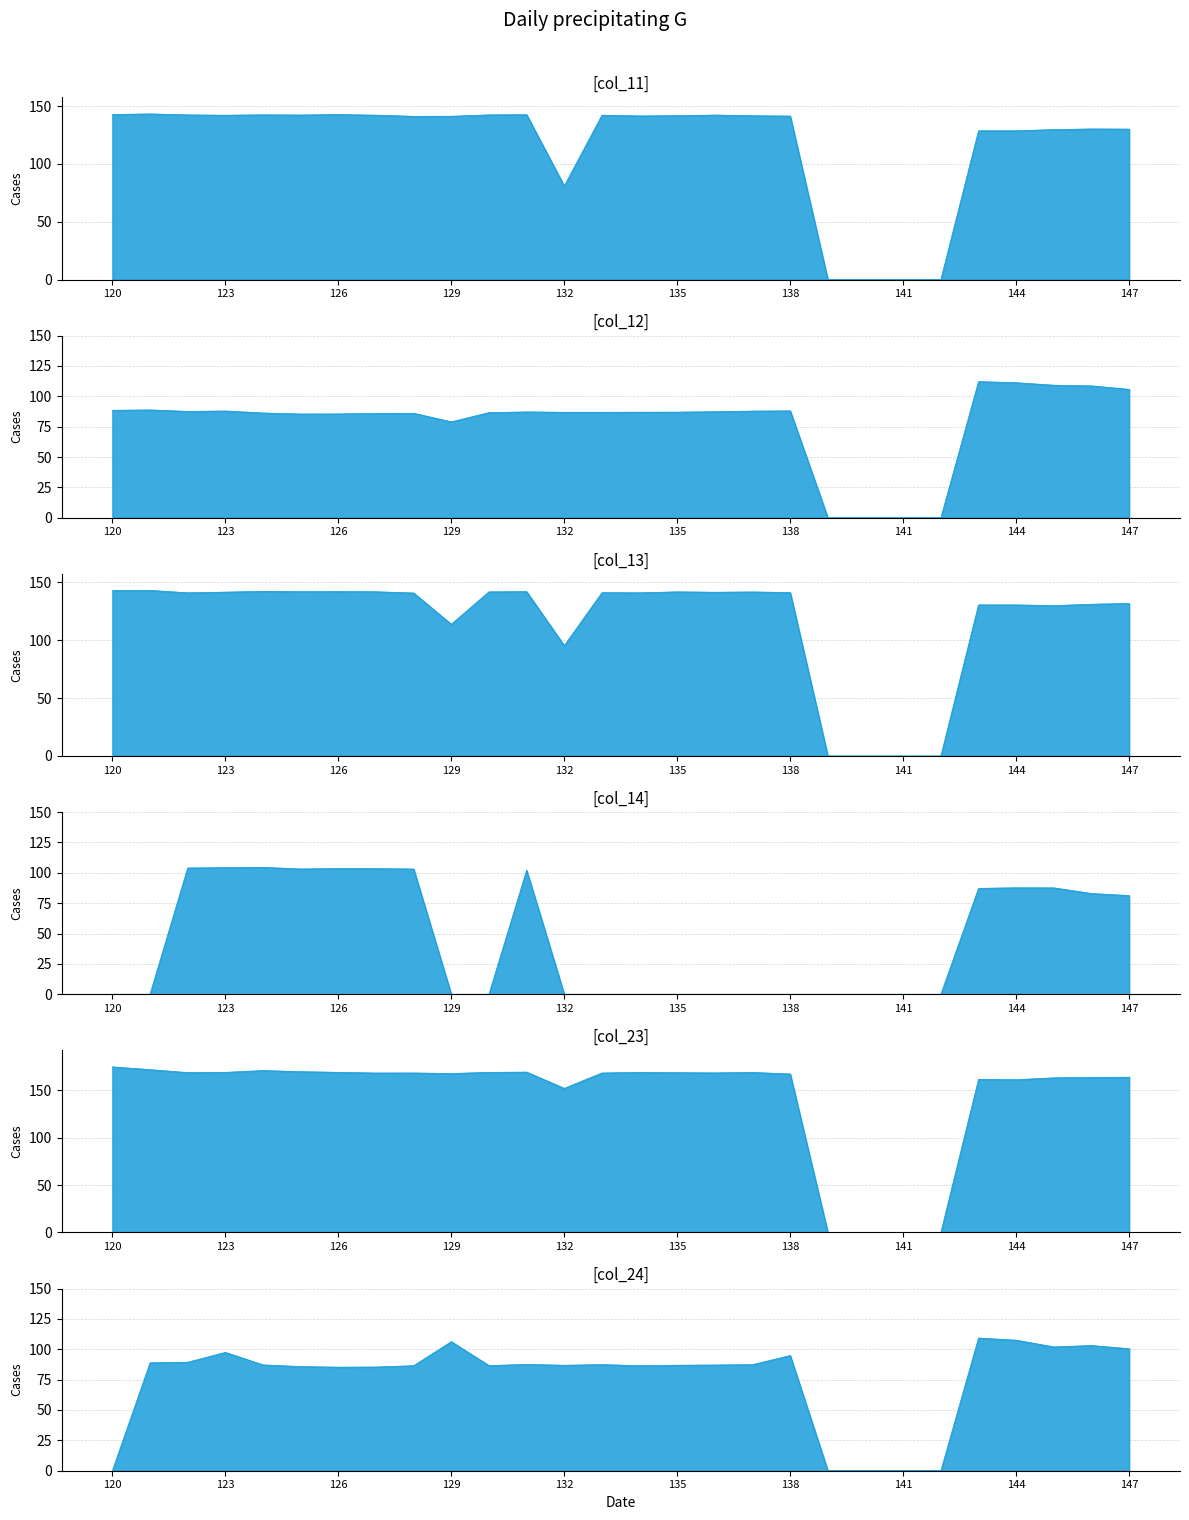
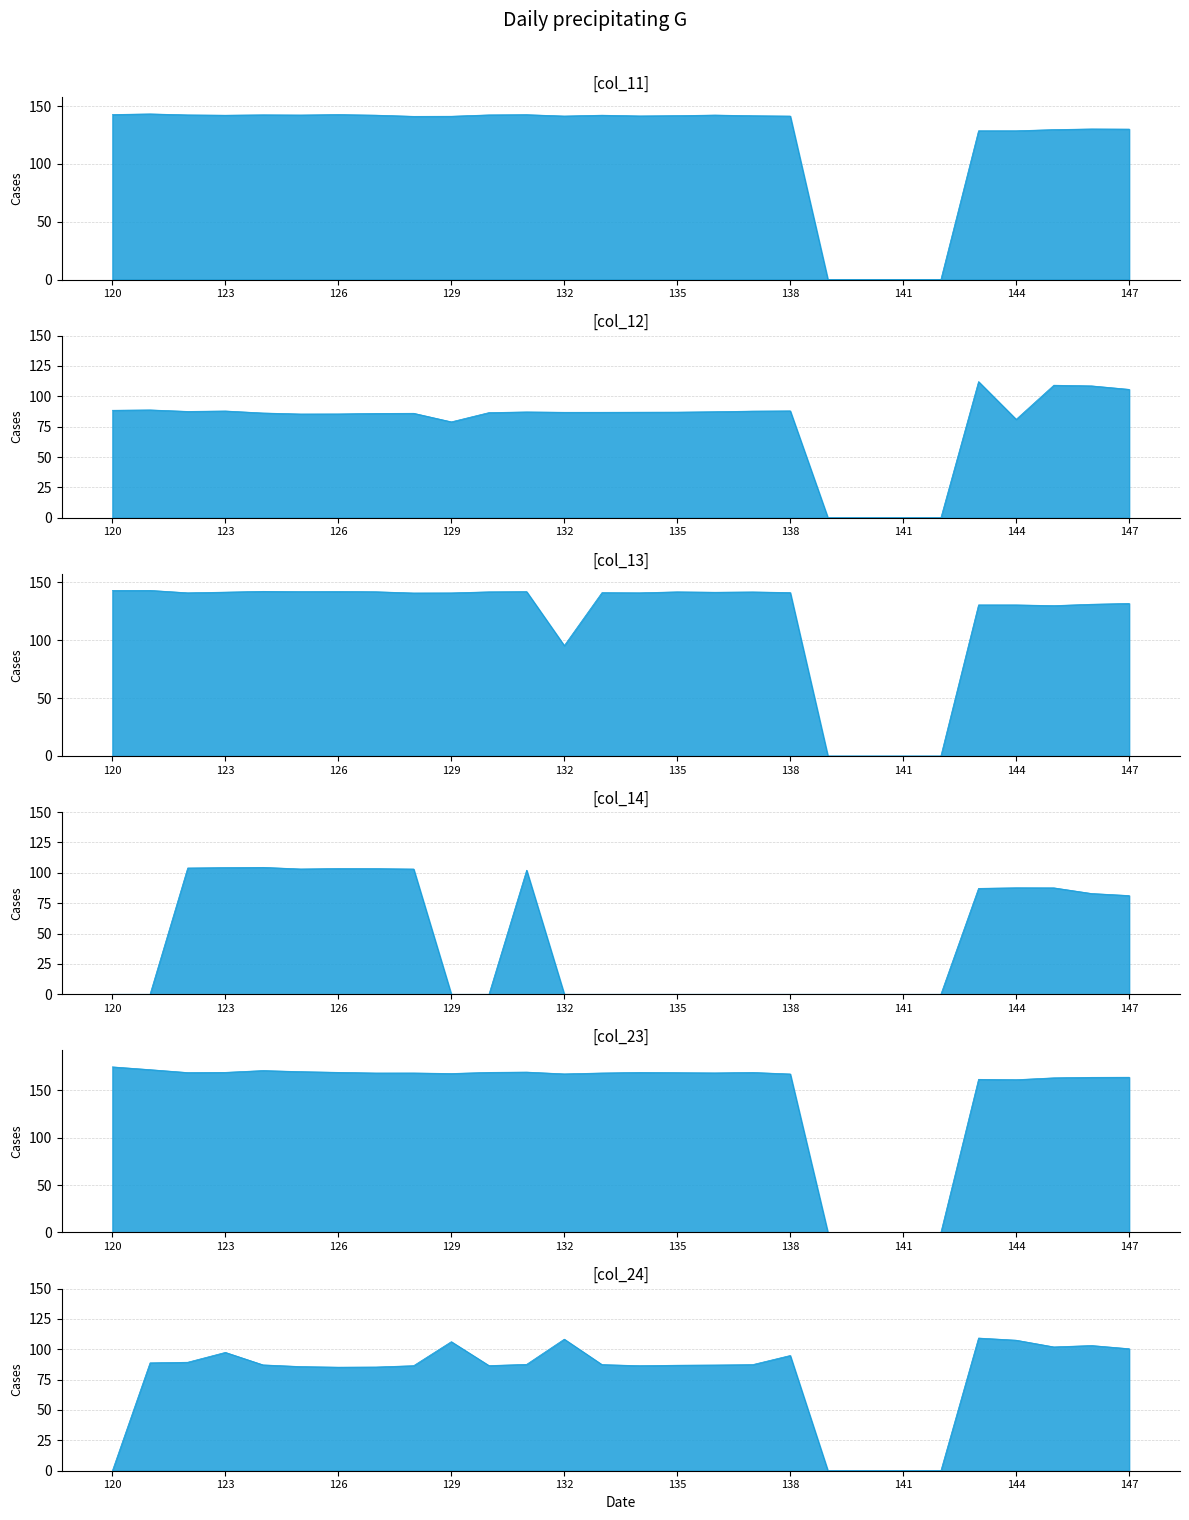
  {
    "[col_11]": {
      "120": 143,
      "123": 142,
      "126": 143,
      "129": 141,
-     "132": 81,
+     "132": 141,
      "135": 142,
      "138": 141,
      "141": 0,
      "144": 129,
      "147": 130
    },
    "[col_12]": {
      "120": 89,
      "123": 88,
      "126": 85,
      "129": 79,
      "132": 87,
      "135": 87,
      "138": 88,
      "141": 0,
-     "144": 111,
+     "144": 81,
      "147": 106
    },
    "[col_13]": {
      "120": 143,
      "123": 141,
      "126": 142,
-     "129": 114,
+     "129": 141,
      "132": 95,
      "135": 142,
      "138": 141,
      "141": 0,
      "144": 130,
      "147": 132
    },
    "[col_14]": {
      "120": 0,
      "123": 104,
      "126": 104,
      "129": 0,
      "132": 0,
      "135": 0,
      "138": 0,
      "141": 0,
      "144": 88,
      "147": 81
    },
    "[col_23]": {
      "120": 170,
      "123": 170,
      "126": 170,
      "129": 170,
-     "132": 150,
+     "132": 170,
      "135": 170,
      "138": 170,
      "141": 0,
      "144": 160,
      "147": 160
    },
    "[col_24]": {
      "120": 0,
      "123": 97,
      "126": 85,
      "129": 106,
-     "132": 87,
+     "132": 108,
      "135": 87,
      "138": 95,
      "141": 0,
      "144": 107,
      "147": 100
    }
  }
